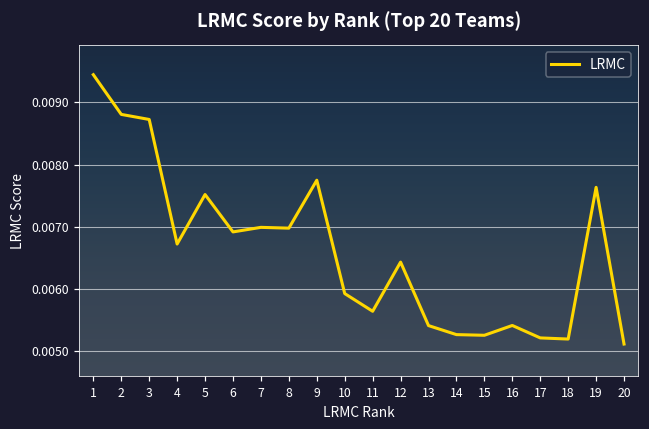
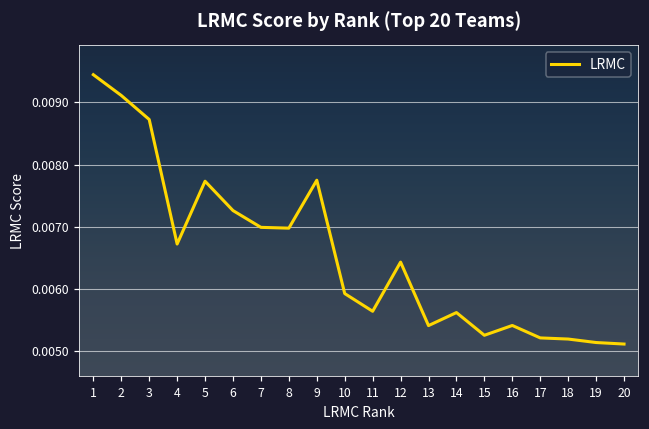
  {
    "1": 0.0094,
-   "2": 0.0088,
+   "2": 0.0091,
    "3": 0.0087,
    "4": 0.0067,
-   "5": 0.0075,
-   "6": 0.0069,
+   "5": 0.0077,
+   "6": 0.0073,
    "7": 0.0070,
    "8": 0.0070,
    "9": 0.0077,
    "10": 0.0059,
    "11": 0.0056,
    "12": 0.0064,
    "13": 0.0054,
-   "14": 0.0053,
+   "14": 0.0056,
    "15": 0.0053,
    "16": 0.0054,
    "17": 0.0052,
    "18": 0.0052,
-   "19": 0.0076,
+   "19": 0.0051,
    "20": 0.0051
  }
